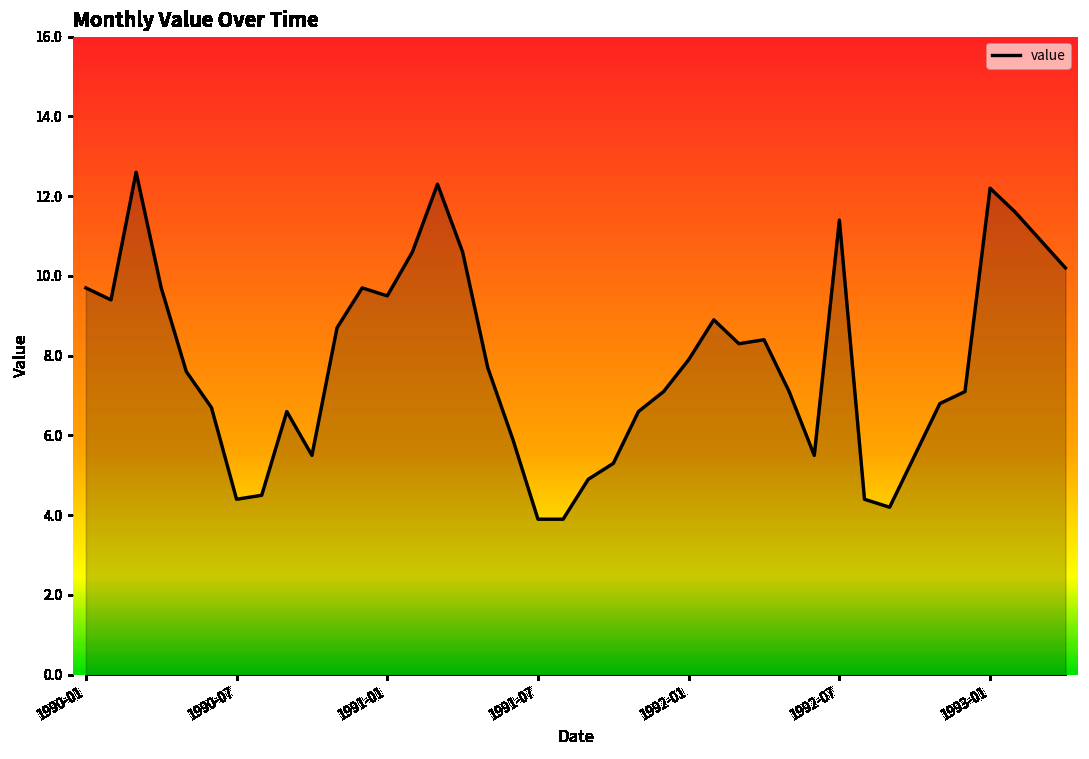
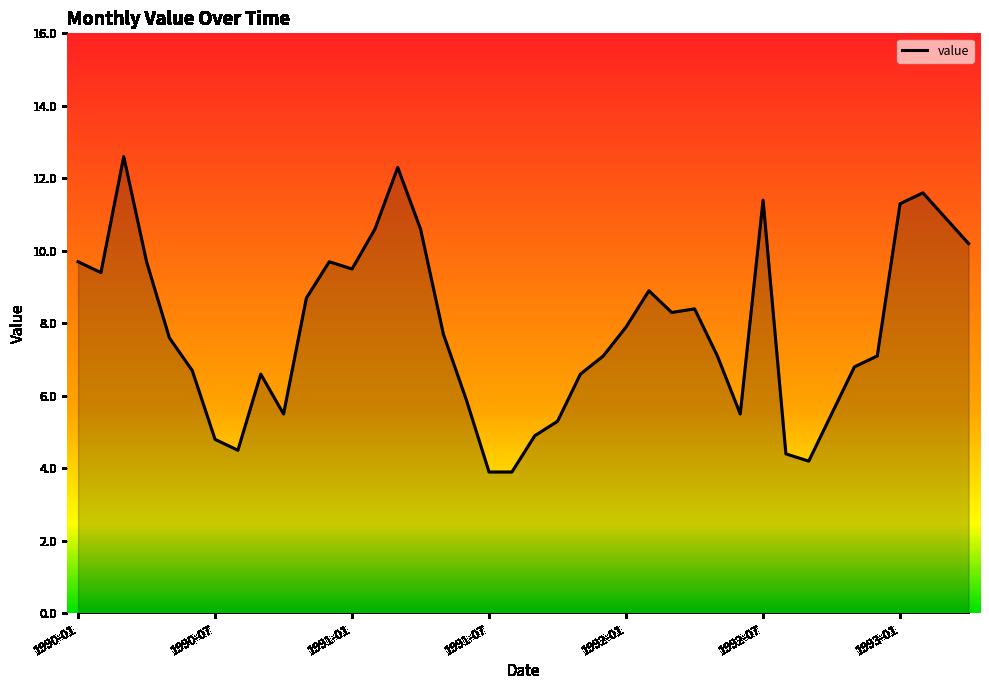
  {
    "1990-01": 9.7,
-   "1990-07": 4.4,
+   "1990-07": 4.8,
    "1991-01": 9.5,
    "1991-07": 3.9,
    "1992-01": 7.9,
    "1992-07": 11.4,
-   "1993-01": 12.2
+   "1993-01": 11.3
  }
